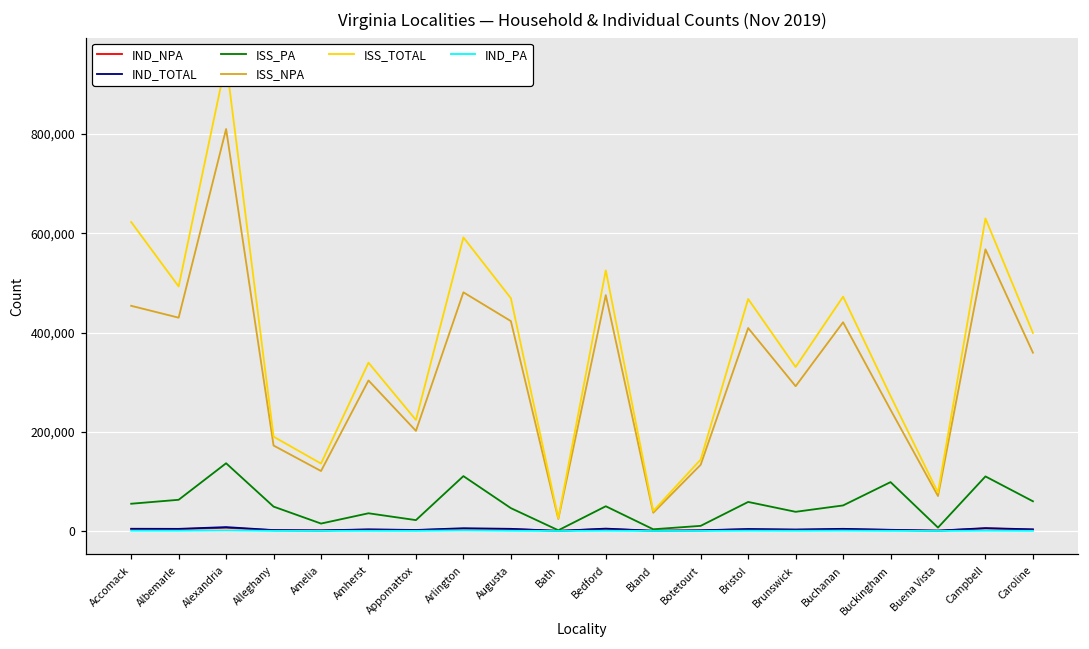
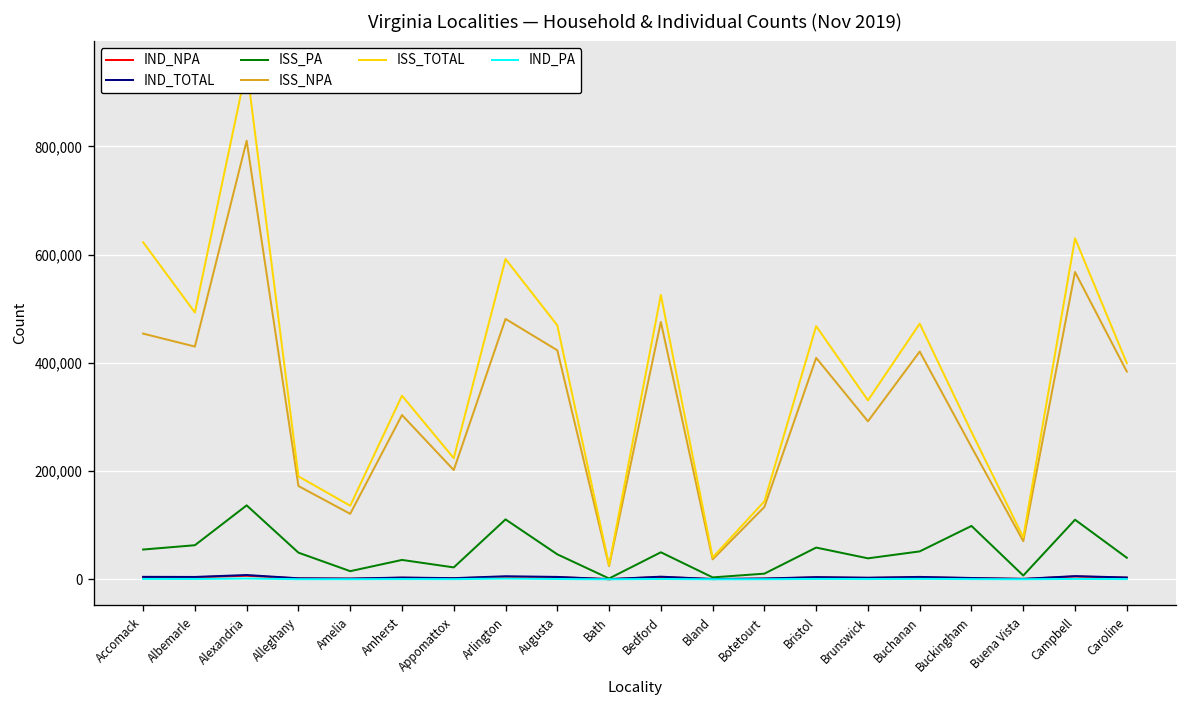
  {
    "ISS_PA": {
      "Accomack": "50,000",
      "Albemarle": "60,000",
      "Alexandria": "140,000",
      "Alleghany": "50,000",
      "Amelia": "20,000",
      "Amherst": "40,000",
      "Appomattox": "20,000",
      "Arlington": "110,000",
      "Augusta": "50,000",
      "Bedford": "50,000",
      "Botetourt": "10,000",
      "Bristol": "60,000",
      "Brunswick": "40,000",
      "Buchanan": "50,000",
      "Buckingham": "100,000",
      "Buena Vista": "10,000",
      "Campbell": "110,000",
-     "Caroline": "60,000"
+     "Caroline": "40,000"
    },
    "ISS_NPA": {
      "Accomack": "450,000",
      "Albemarle": "430,000",
      "Alexandria": "810,000",
      "Alleghany": "170,000",
      "Amelia": "120,000",
      "Amherst": "300,000",
      "Appomattox": "200,000",
      "Arlington": "480,000",
      "Augusta": "420,000",
      "Bedford": "480,000",
      "Botetourt": "130,000",
      "Bristol": "410,000",
      "Brunswick": "290,000",
      "Buchanan": "420,000",
      "Buckingham": "240,000",
      "Buena Vista": "70,000",
      "Campbell": "570,000",
-     "Caroline": "360,000"
+     "Caroline": "380,000"
    },
    "ISS_TOTAL": {
      "Accomack": "620,000",
      "Albemarle": "490,000",
      "Alleghany": "190,000",
      "Amelia": "140,000",
      "Amherst": "340,000",
      "Appomattox": "220,000",
      "Arlington": "590,000",
      "Augusta": "470,000",
      "Bedford": "530,000",
      "Botetourt": "140,000",
      "Bristol": "470,000",
      "Brunswick": "330,000",
      "Buchanan": "470,000",
      "Buckingham": "270,000",
      "Buena Vista": "80,000",
      "Campbell": "630,000",
      "Caroline": "400,000"
    }
  }
